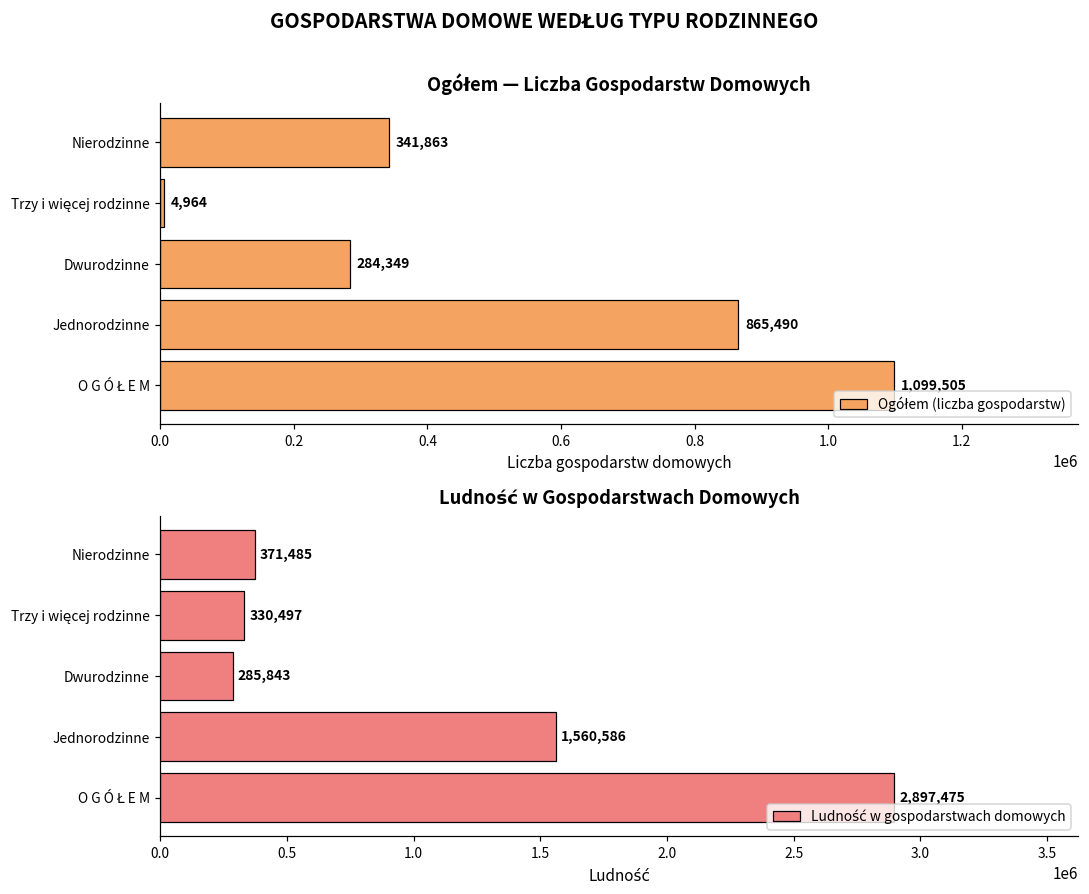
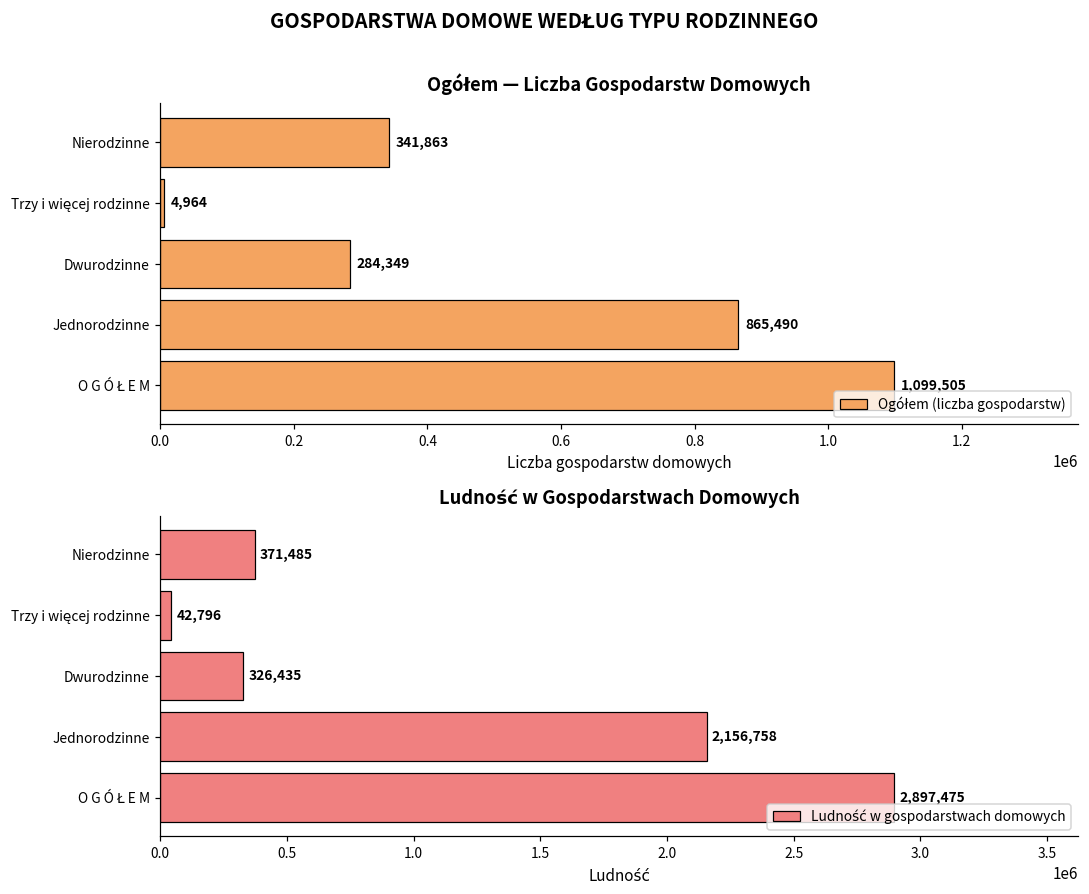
  {
    "Ogółem — Liczba Gospodarstw Domowych": {
      "Nierodzinne": "341,863",
      "Trzy i więcej rodzinne": "4,964",
      "Dwurodzinne": "284,349",
      "Jednorodzinne": "865,490"
    },
    "Ludność w Gospodarstwach Domowych": {
      "Nierodzinne": "371,485",
-     "Trzy i więcej rodzinne": "330,497",
-     "Dwurodzinne": "285,843",
-     "Jednorodzinne": "1,560,586"
+     "Trzy i więcej rodzinne": "42,796",
+     "Dwurodzinne": "326,435",
+     "Jednorodzinne": "2,156,758"
    }
  }
